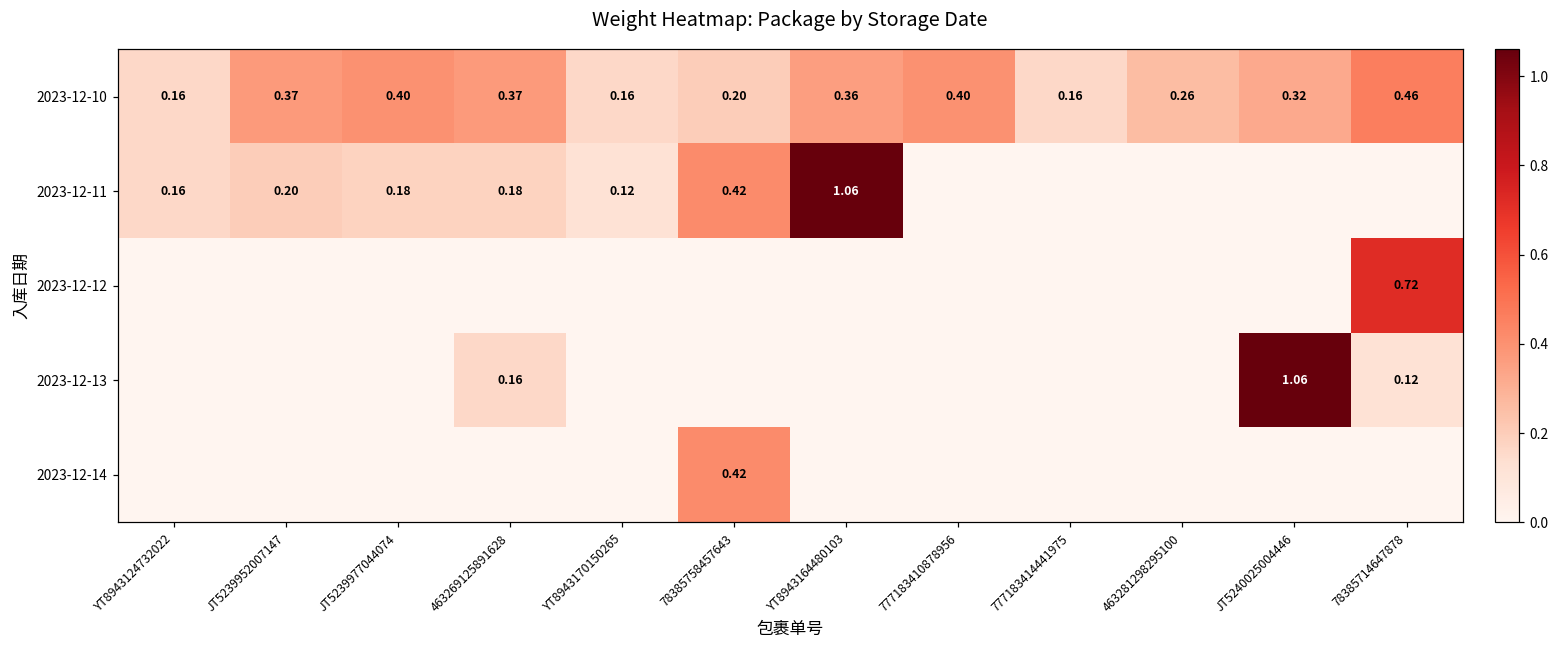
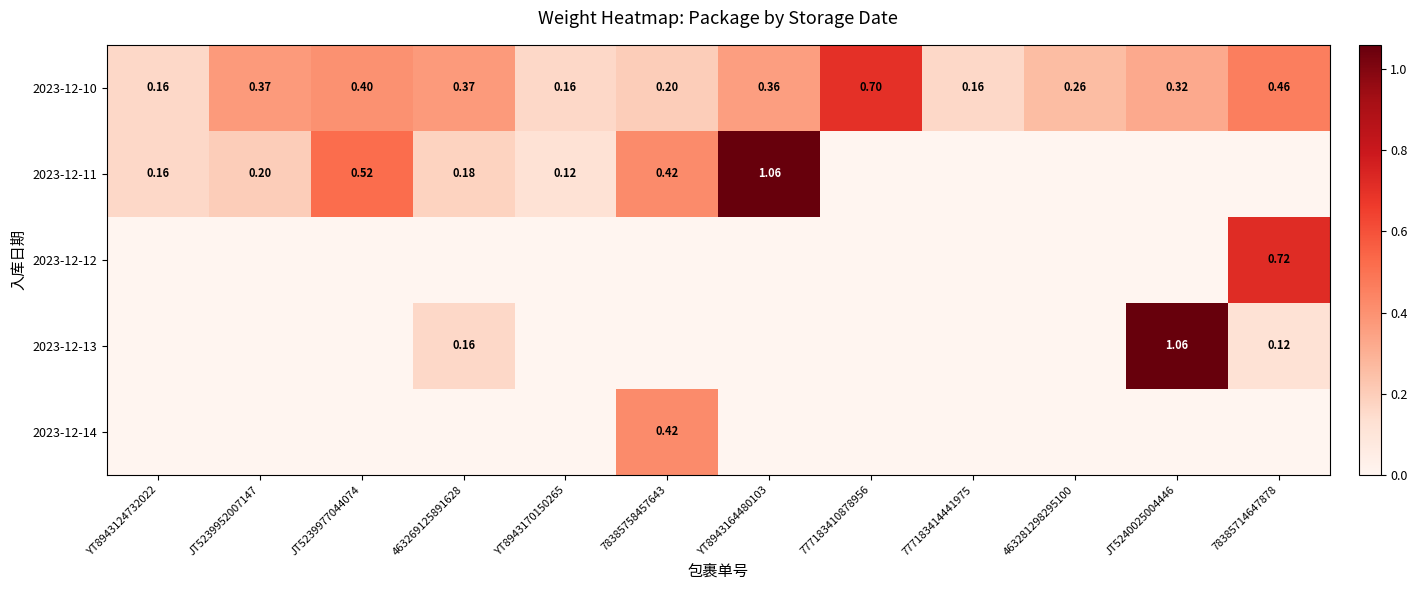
  {
    "2023-12-10": {
      "YT8943124732022": 0.16,
      "JT5239952007147": 0.37,
      "JT5239977044074": 0.40,
      "463269125891628": 0.37,
      "YT8943170150265": 0.16,
      "78385758457643": 0.20,
      "YT8943164480103": 0.36,
-     "777183410878956": 0.40,
+     "777183410878956": 0.70,
      "777183414441975": 0.16,
      "463281298295100": 0.26,
      "JT5240025004446": 0.32,
      "78385714647878": 0.46
    },
    "2023-12-11": {
      "YT8943124732022": 0.16,
      "JT5239952007147": 0.20,
-     "JT5239977044074": 0.18,
+     "JT5239977044074": 0.52,
      "463269125891628": 0.18,
      "YT8943170150265": 0.12,
      "78385758457643": 0.42,
      "YT8943164480103": 1.06
    },
    "2023-12-12": {
      "78385714647878": 0.72
    },
    "2023-12-13": {
      "463269125891628": 0.16,
      "JT5240025004446": 1.06,
      "78385714647878": 0.12
    },
    "2023-12-14": {
      "78385758457643": 0.42
    }
  }
